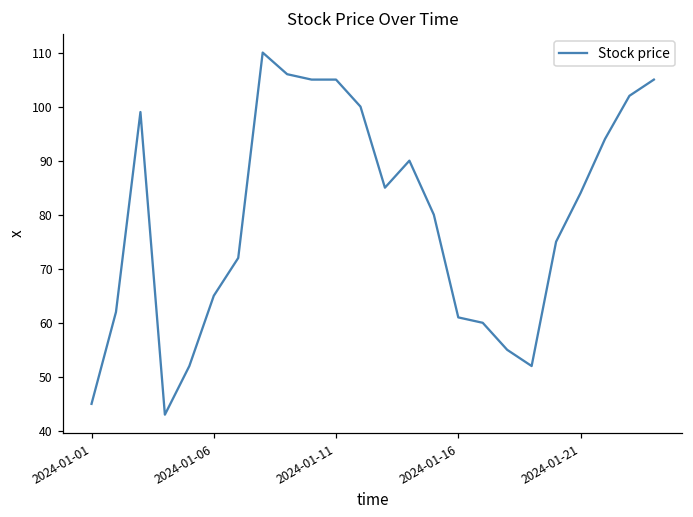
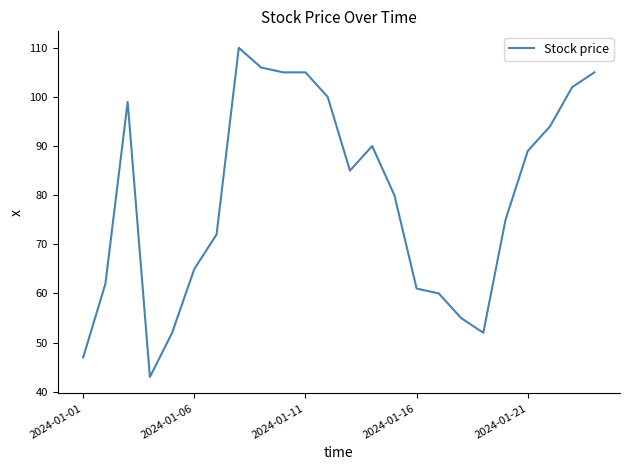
  {
-   "2024-01-01": 45,
+   "2024-01-01": 47,
    "2024-01-06": 65,
    "2024-01-11": 105,
    "2024-01-16": 61,
-   "2024-01-21": 84
+   "2024-01-21": 89
  }
